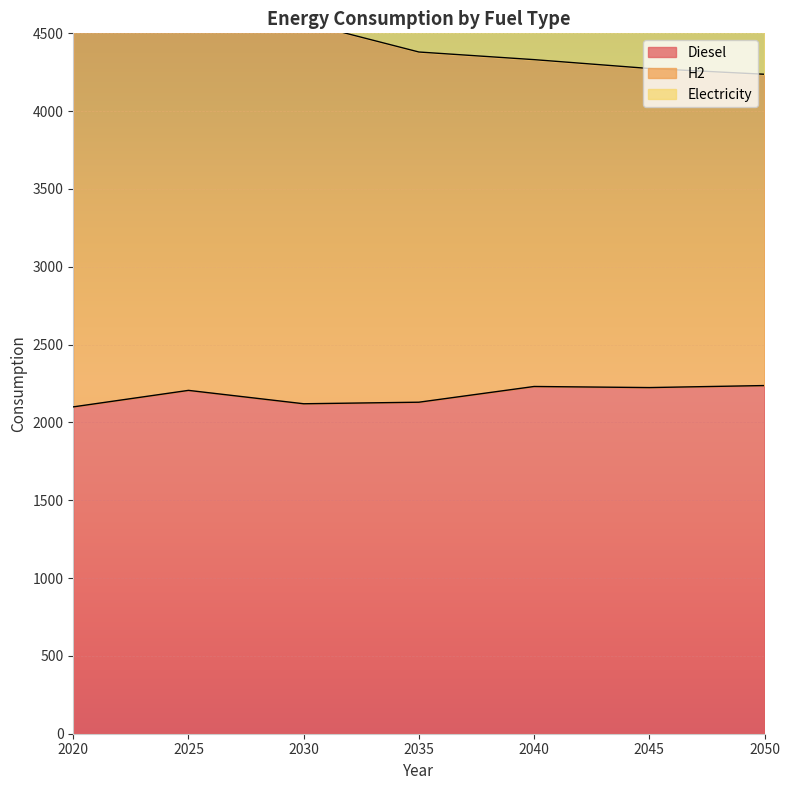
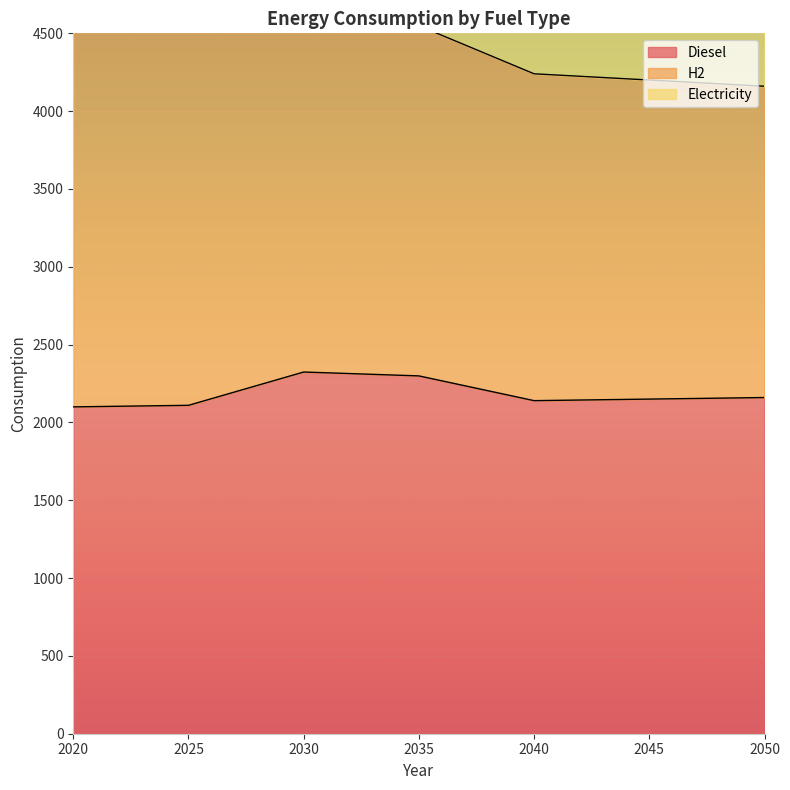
  {
    "Diesel": {
      "2020": 2100,
-     "2025": 2210,
-     "2030": 2120,
-     "2035": 2130,
-     "2040": 2230,
-     "2045": 2220,
-     "2050": 2240
+     "2025": 2110,
+     "2030": 2320,
+     "2035": 2300,
+     "2040": 2140,
+     "2045": 2150,
+     "2050": 2160
    },
    "H2": {
      "2040": 2100,
      "2050": 2000
    }
  }
